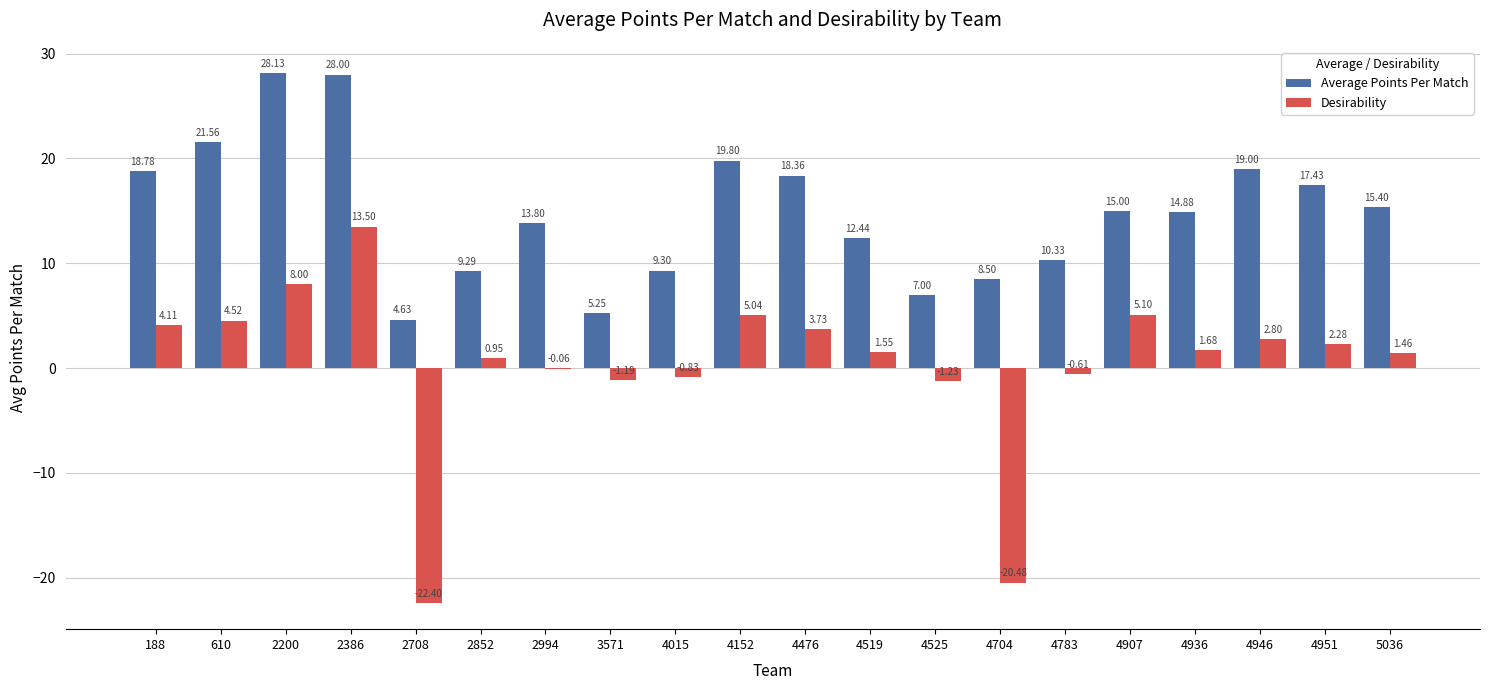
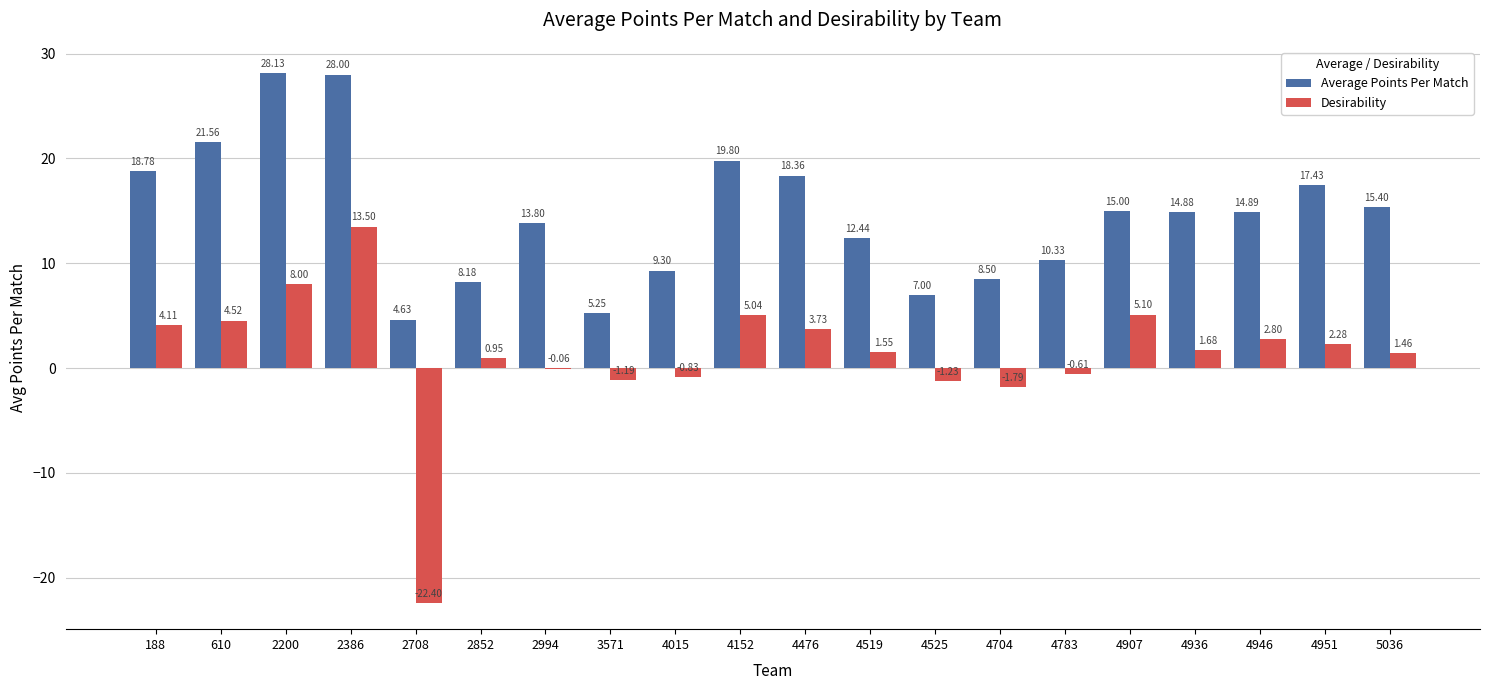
  {
    "Average Points Per Match": {
      "188": 18.78,
      "610": 21.56,
      "2200": 28.13,
      "2386": 28.00,
      "2708": 4.63,
-     "2852": 9.29,
+     "2852": 8.18,
      "2994": 13.80,
      "3571": 5.25,
      "4015": 9.30,
      "4152": 19.80,
      "4476": 18.36,
      "4519": 12.44,
      "4525": 7.00,
      "4704": 8.50,
      "4783": 10.33,
      "4907": 15.00,
      "4936": 14.88,
-     "4946": 19.00,
+     "4946": 14.89,
      "4951": 17.43,
      "5036": 15.40
    },
    "Desirability": {
      "188": 4.11,
      "610": 4.52,
      "2200": 8.00,
      "2386": 13.50,
      "2708": -22.40,
      "2852": 0.95,
      "2994": -0.06,
      "3571": -1.19,
      "4015": -0.83,
      "4152": 5.04,
      "4476": 3.73,
      "4519": 1.55,
      "4525": -1.23,
-     "4704": -20.48,
+     "4704": -1.79,
      "4783": -0.61,
      "4907": 5.10,
      "4936": 1.68,
      "4946": 2.80,
      "4951": 2.28,
      "5036": 1.46
    }
  }
